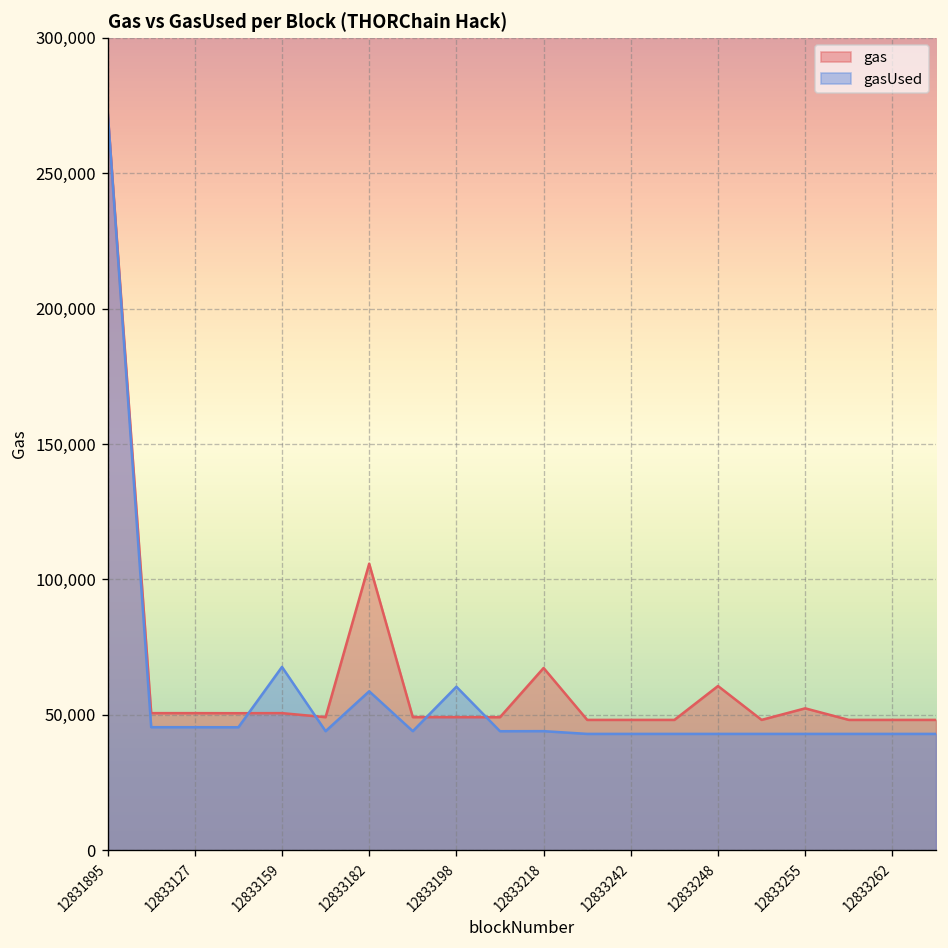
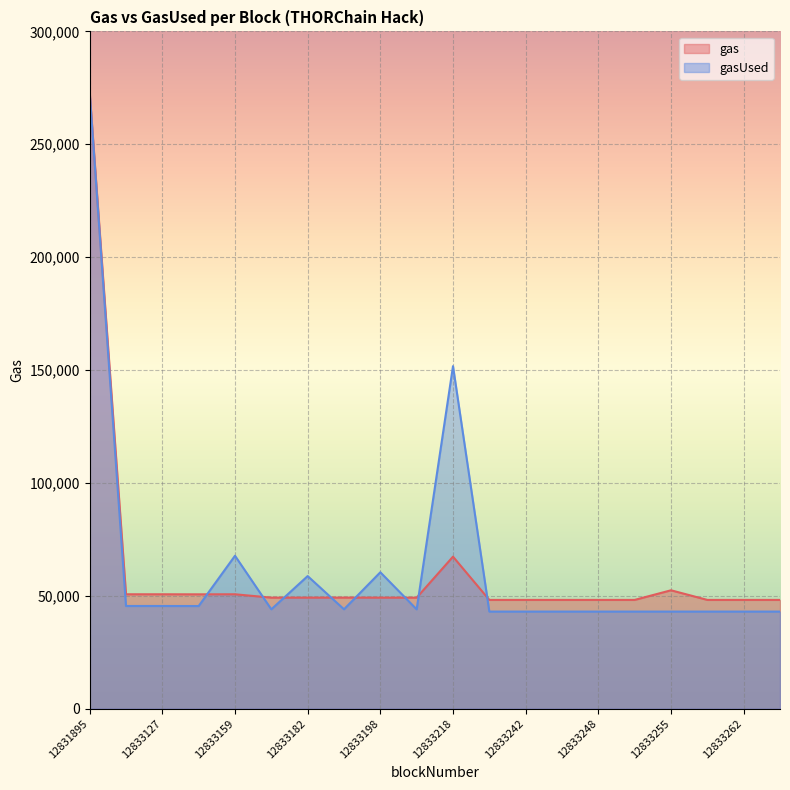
  {
    "gas": {
      "12833127": "51,000",
      "12833159": "51,000",
-     "12833182": "106,000",
+     "12833182": "49,000",
      "12833198": "49,000",
      "12833218": "67,000",
      "12833242": "48,000",
-     "12833248": "61,000",
+     "12833248": "48,000",
      "12833255": "52,000",
      "12833262": "48,000"
    },
    "gasUsed": {
      "12833127": "45,000",
      "12833159": "68,000",
      "12833182": "59,000",
      "12833198": "60,000",
-     "12833218": "44,000",
+     "12833218": "152,000",
      "12833242": "43,000",
      "12833248": "43,000",
      "12833255": "43,000",
      "12833262": "43,000"
    }
  }
